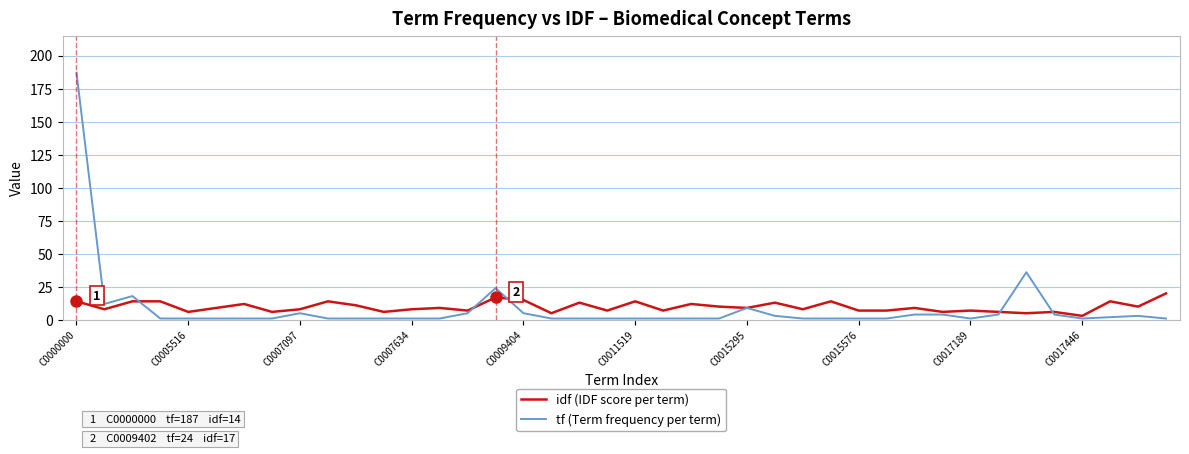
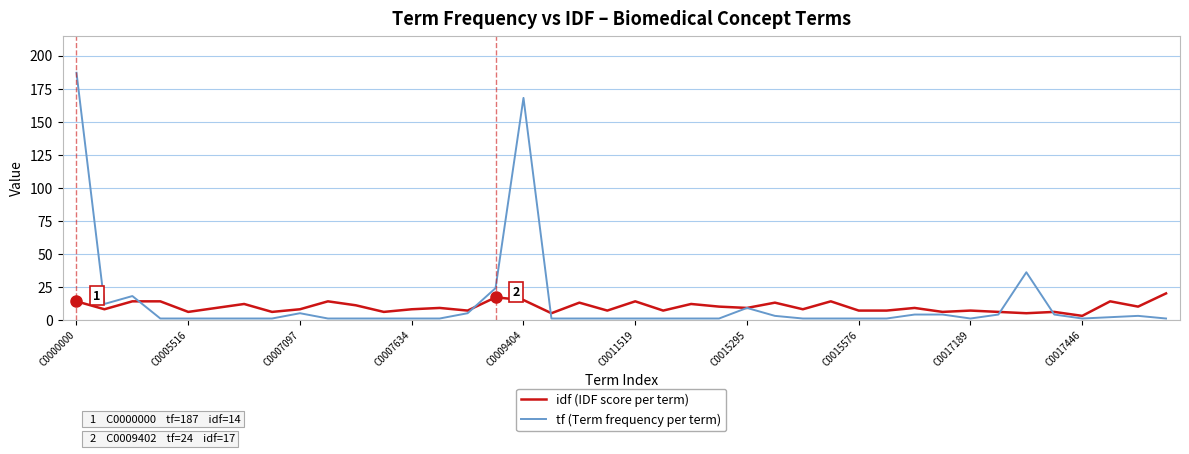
  {
    "tf (Term frequency per term)": {
      "C0000000": 187,
      "C0005516": 1,
      "C0007097": 5,
      "C0007634": 1,
-     "C0009404": 5,
+     "C0009404": 168,
      "C0011519": 1,
      "C0015576": 1,
      "C0017189": 1,
      "C0017446": 1
    }
  }
